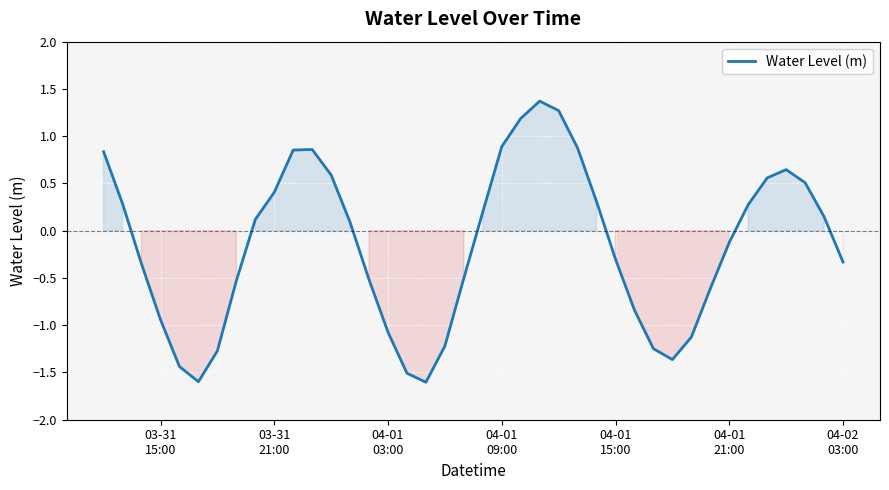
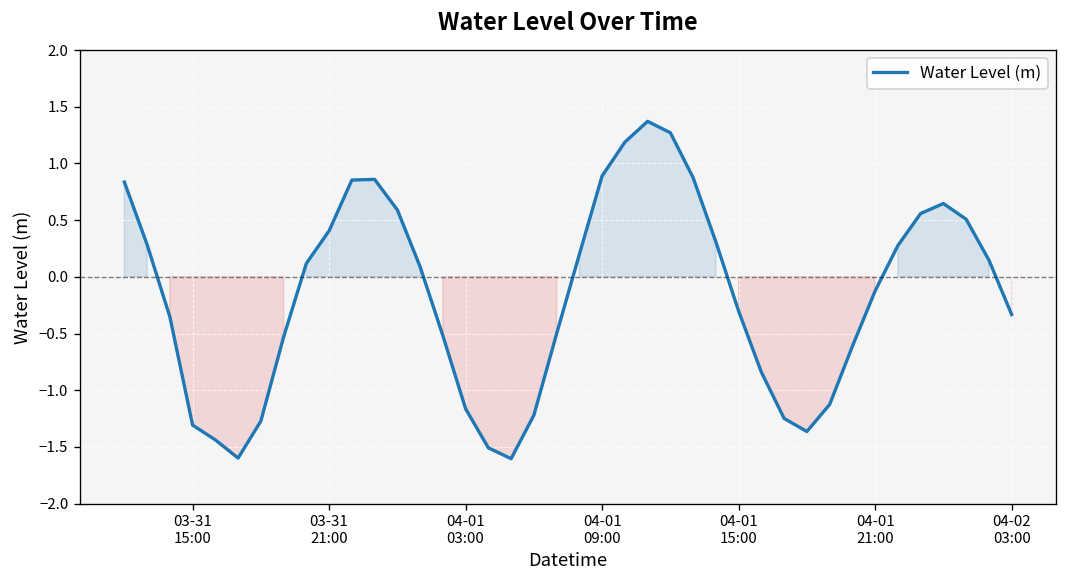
  {
-   "03-31 15:00": -0.9,
+   "03-31 15:00": -1.3,
    "03-31 21:00": 0.4,
-   "04-01 03:00": -1.1,
+   "04-01 03:00": -1.2,
    "04-01 09:00": 0.9,
    "04-01 15:00": -0.3,
    "04-01 21:00": -0.1,
    "04-02 03:00": -0.3
  }
